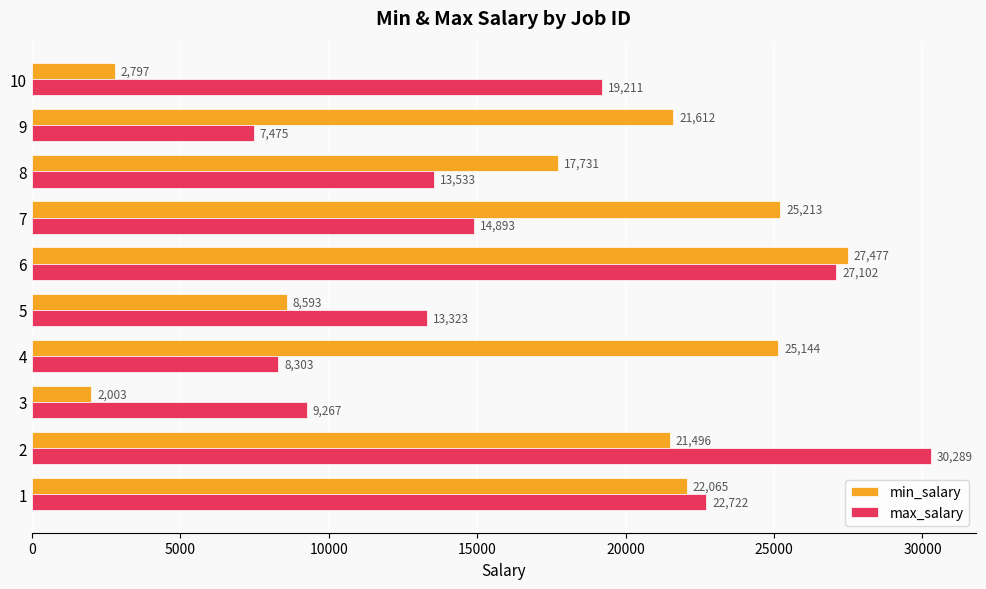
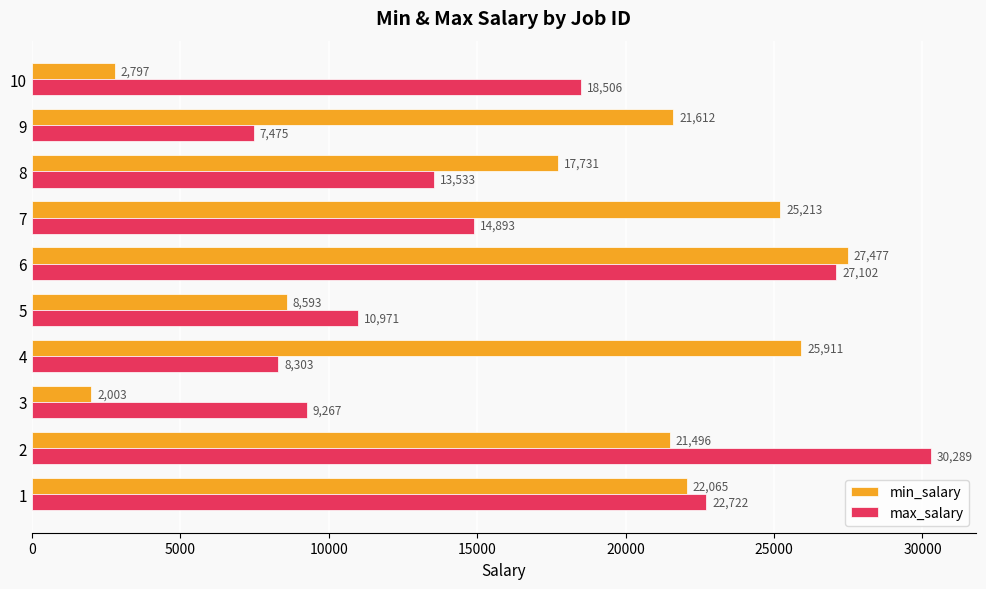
  {
    "min_salary": {
      "10": "2,797",
      "9": "21,612",
      "8": "17,731",
      "7": "25,213",
      "6": "27,477",
      "5": "8,593",
-     "4": "25,144",
+     "4": "25,911",
      "3": "2,003",
      "2": "21,496",
      "1": "22,065"
    },
    "max_salary": {
-     "10": "19,211",
+     "10": "18,506",
      "9": "7,475",
      "8": "13,533",
      "7": "14,893",
      "6": "27,102",
-     "5": "13,323",
+     "5": "10,971",
      "4": "8,303",
      "3": "9,267",
      "2": "30,289",
      "1": "22,722"
    }
  }
